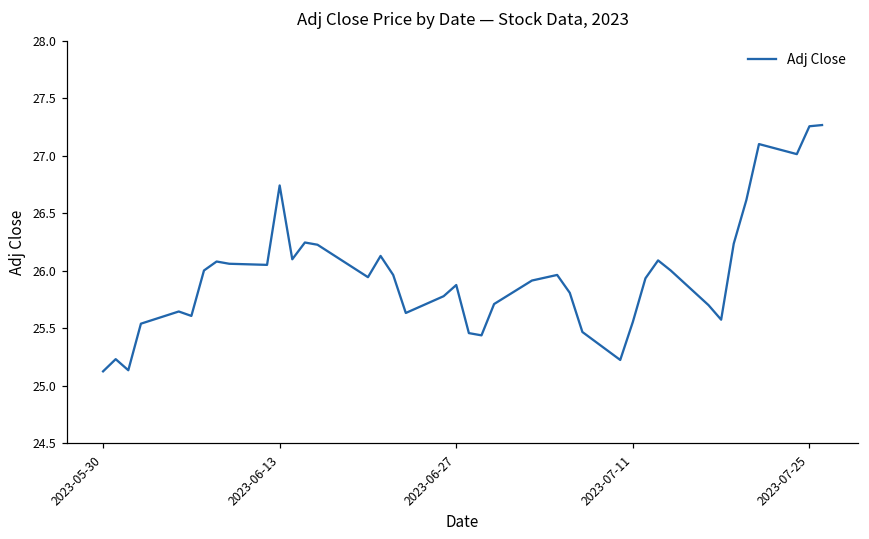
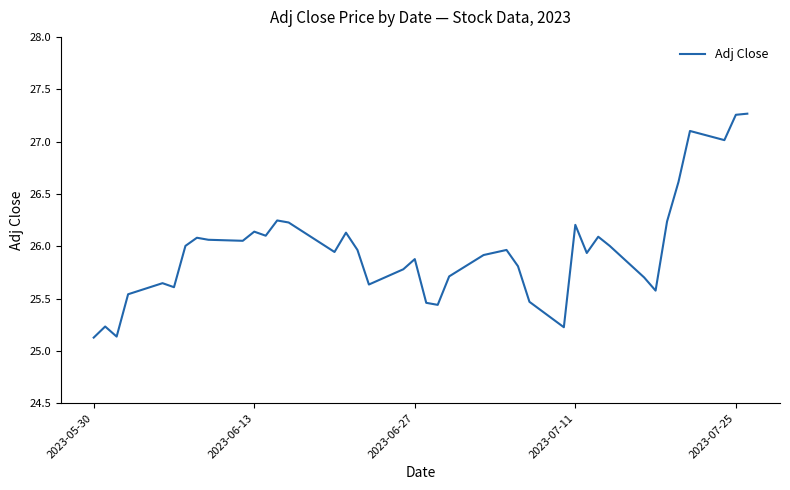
  {
    "2023-05-30": 25.13,
-   "2023-06-13": 26.74,
+   "2023-06-13": 26.14,
    "2023-06-27": 25.88,
-   "2023-07-11": 25.56,
+   "2023-07-11": 26.20,
    "2023-07-25": 27.26
  }
